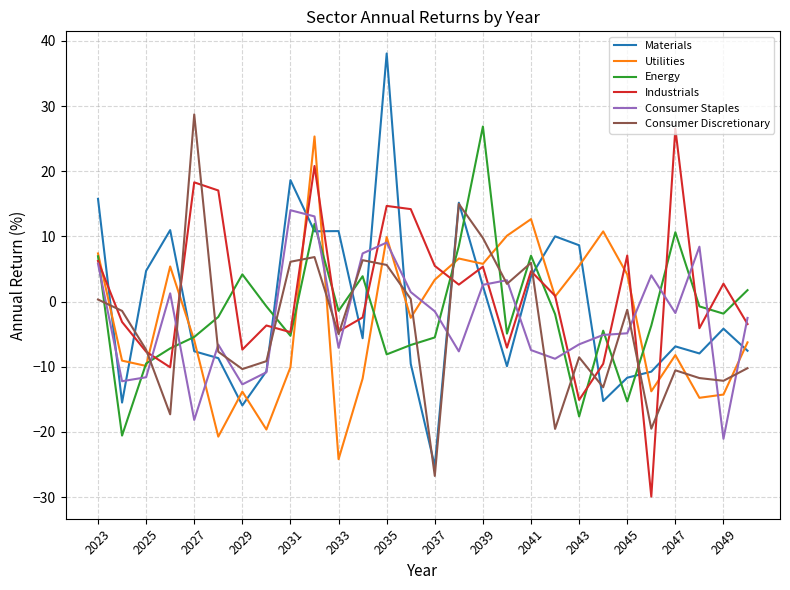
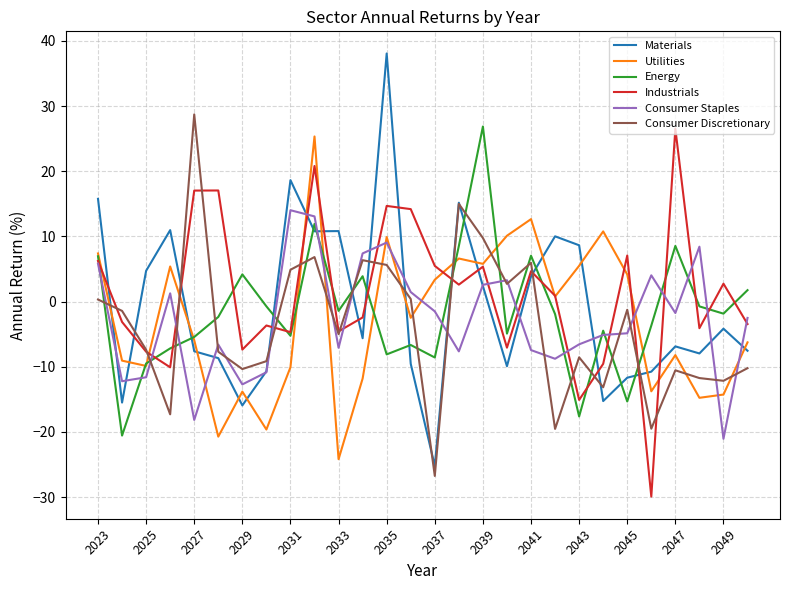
  {
    "Materials": {
      "2023": 16,
      "2025": 5,
      "2027": -8,
      "2029": -16,
      "2031": 19,
      "2033": 11,
      "2035": 38,
      "2037": -25,
      "2041": 4,
      "2043": 9,
      "2045": -12,
      "2047": -7,
      "2049": -4
    },
    "Utilities": {
      "2023": 7,
      "2027": -6,
      "2029": -14,
      "2031": -10,
      "2033": -24,
      "2035": 10,
      "2037": 3,
      "2039": 6,
      "2041": 13,
      "2043": 5,
      "2045": 4,
      "2047": -8,
      "2049": -14
    },
    "Energy": {
      "2023": 7,
      "2027": -5,
      "2029": 4,
      "2031": -5,
      "2033": -1,
      "2035": -8,
-     "2037": -6,
+     "2037": -9,
      "2039": 27,
      "2041": 7,
      "2043": -18,
      "2045": -15,
-     "2047": 11,
+     "2047": 9,
      "2049": -2
    },
    "Industrials": {
      "2023": 6,
-     "2027": 18,
+     "2027": 17,
      "2029": -7,
      "2031": -5,
      "2033": -5,
      "2035": 15,
      "2037": 5,
      "2039": 5,
      "2041": 5,
      "2043": -15,
      "2045": 7,
      "2049": 3
    },
    "Consumer Staples": {
      "2023": 6,
      "2025": -12,
      "2027": -18,
      "2029": -13,
      "2031": 14,
      "2033": -7,
      "2035": 9,
      "2037": -2,
      "2041": -7,
      "2043": -7,
      "2045": -5,
      "2047": -2,
      "2049": -21
    },
    "Consumer Discretionary": {
      "2023": 0,
      "2027": 29,
      "2029": -10,
-     "2031": 6,
+     "2031": 5,
      "2033": -5,
      "2035": 6,
      "2037": -27,
      "2039": 10,
      "2041": 6,
      "2043": -9,
      "2045": -1,
      "2047": -11,
      "2049": -12
    }
  }
